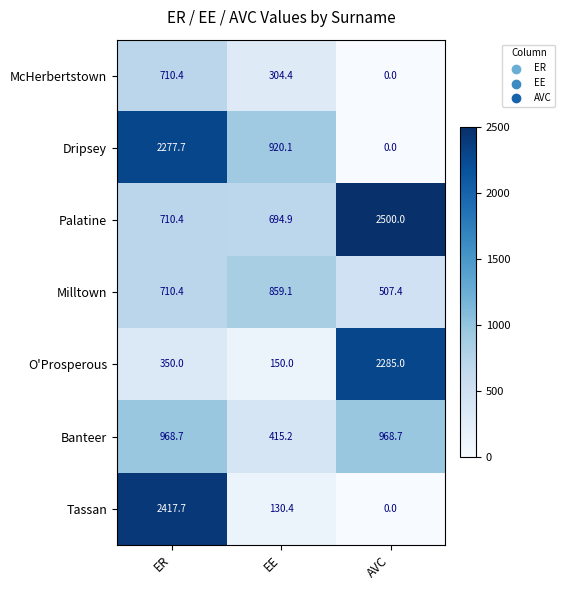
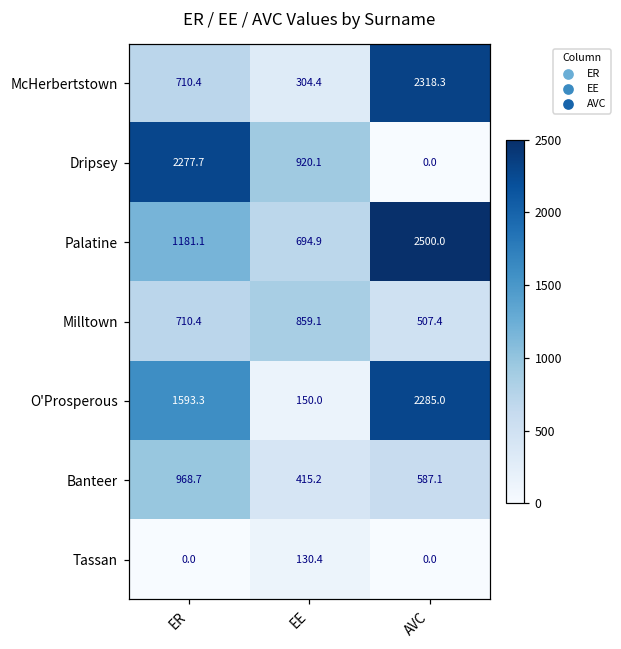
  {
    "McHerbertstown": {
      "ER": 710.4,
      "EE": 304.4,
-     "AVC": 0.0
+     "AVC": 2318.3
    },
    "Dripsey": {
      "ER": 2277.7,
      "EE": 920.1,
      "AVC": 0.0
    },
    "Palatine": {
-     "ER": 710.4,
+     "ER": 1181.1,
      "EE": 694.9,
      "AVC": 2500.0
    },
    "Milltown": {
      "ER": 710.4,
      "EE": 859.1,
      "AVC": 507.4
    },
    "O'Prosperous": {
-     "ER": 350.0,
+     "ER": 1593.3,
      "EE": 150.0,
      "AVC": 2285.0
    },
    "Banteer": {
      "ER": 968.7,
      "EE": 415.2,
-     "AVC": 968.7
+     "AVC": 587.1
    },
    "Tassan": {
-     "ER": 2417.7,
+     "ER": 0.0,
      "EE": 130.4,
      "AVC": 0.0
    }
  }
